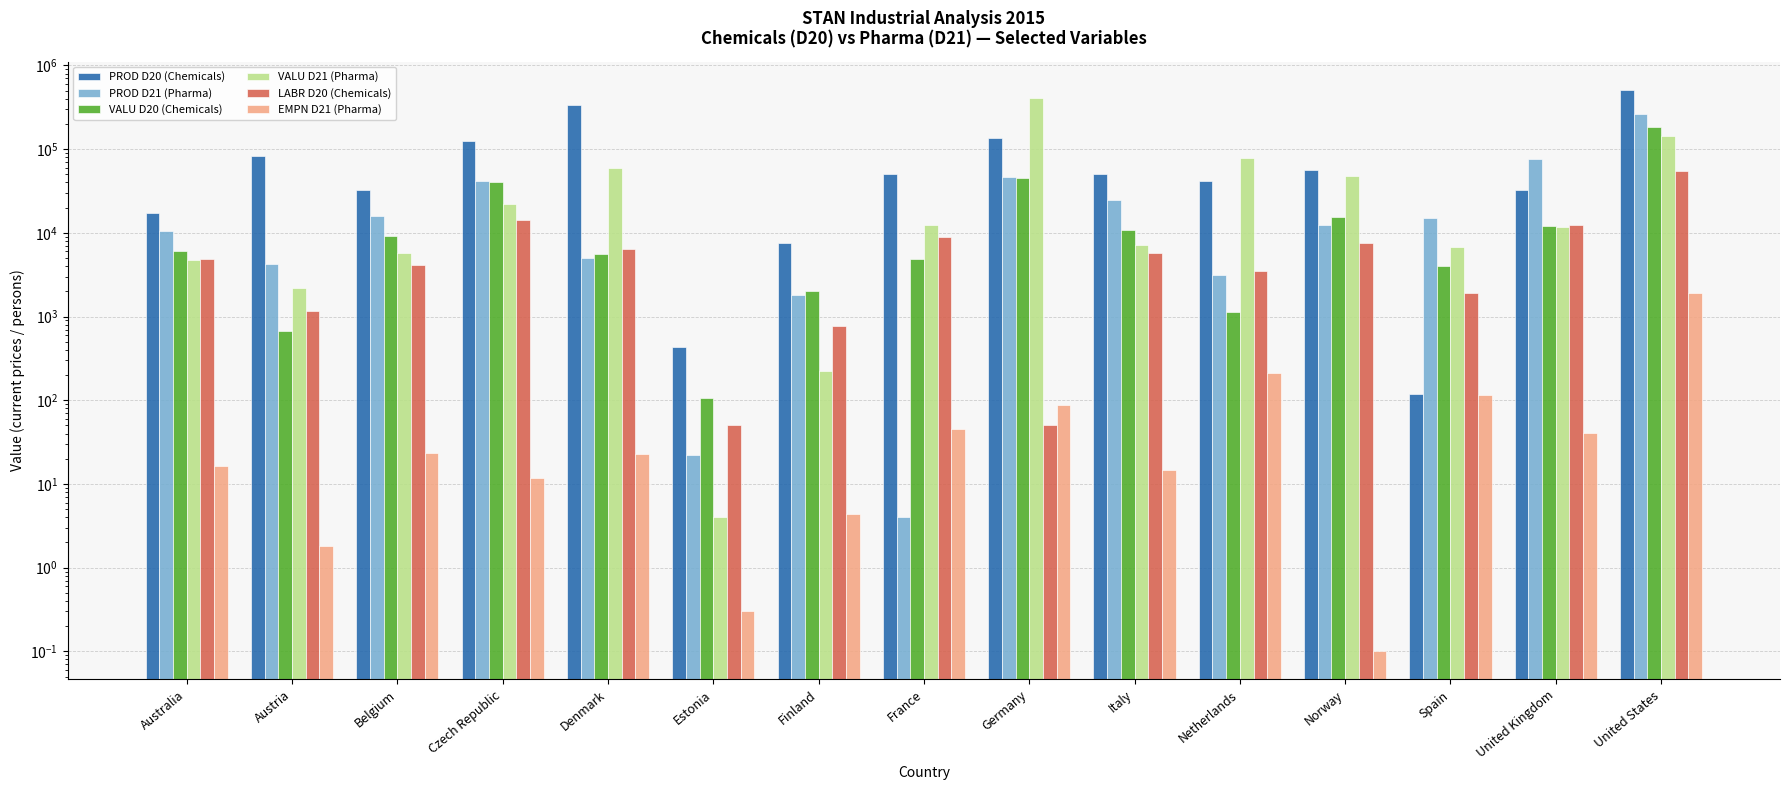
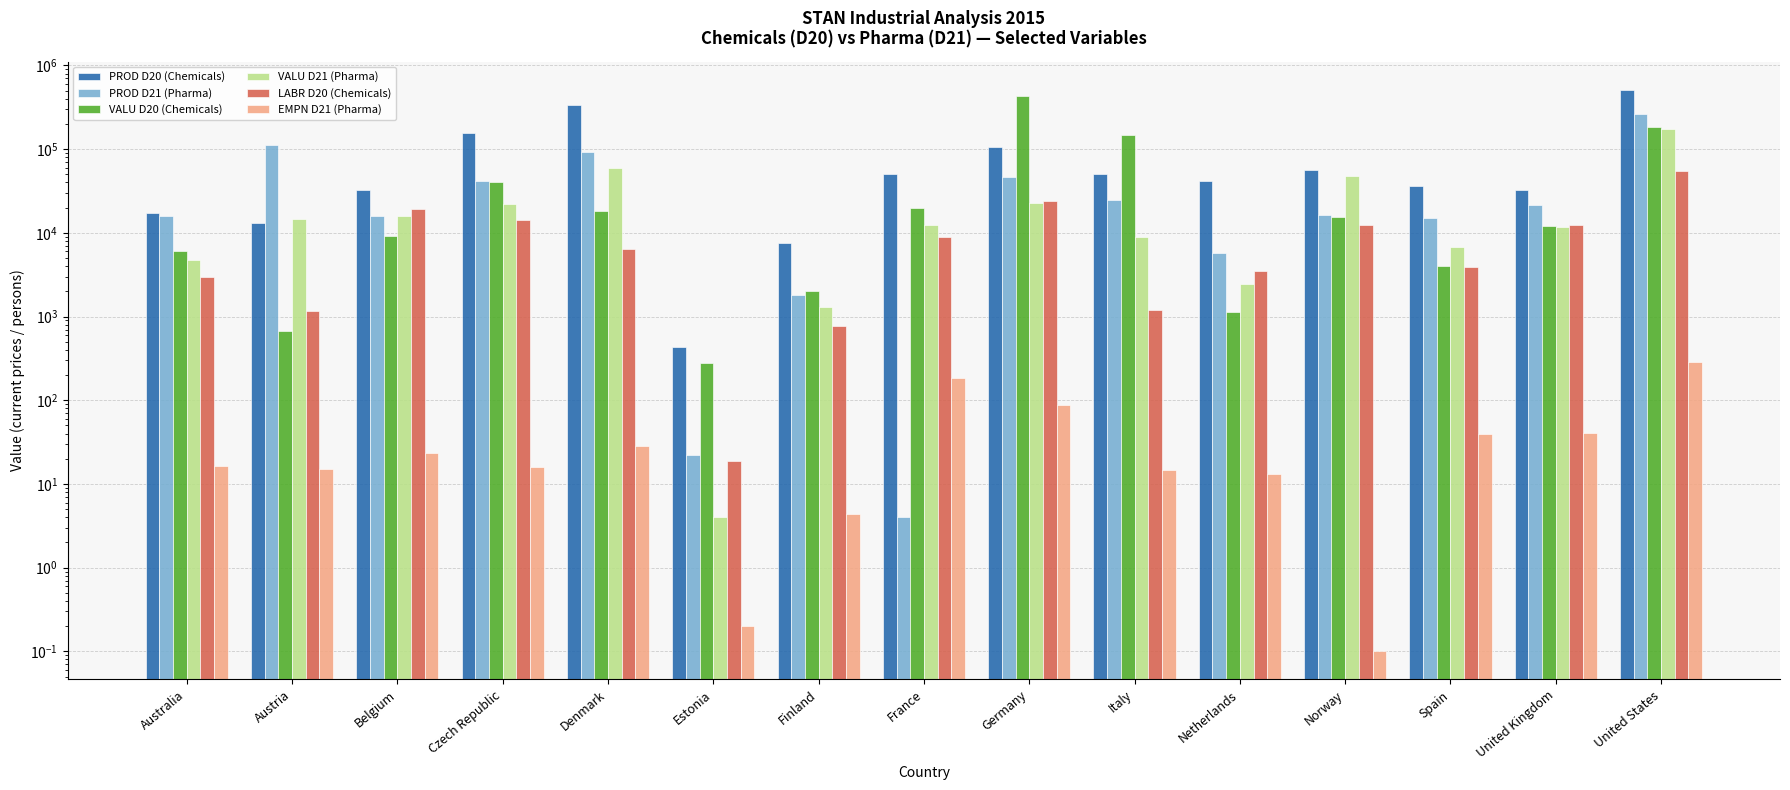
  {
    "PROD D20 (Chemicals)": {
      "Australia": 17000,
-     "Austria": 80000,
+     "Austria": 13000,
      "Belgium": 32000,
-     "Czech Republic": 130000,
+     "Czech Republic": 160000,
      "Denmark": 340000,
      "Estonia": 400,
      "Finland": 8000,
      "France": 50000,
-     "Germany": 140000,
+     "Germany": 110000,
      "Italy": 50000,
      "Netherlands": 40000,
      "Norway": 60000,
-     "Spain": 120,
+     "Spain": 40000,
      "United Kingdom": 33000,
      "United States": 500000
    },
    "PROD D21 (Pharma)": {
-     "Australia": 10000,
-     "Austria": 4000,
+     "Australia": 16000,
+     "Austria": 110000,
      "Belgium": 16000,
      "Czech Republic": 40000,
-     "Denmark": 5000,
+     "Denmark": 90000,
      "Estonia": 22,
      "Finland": 1800,
      "France": 4,
      "Germany": 50000,
      "Italy": 25000,
-     "Netherlands": 3100,
-     "Norway": 12000,
+     "Netherlands": 6000,
+     "Norway": 17000,
      "Spain": 15000,
-     "United Kingdom": 80000,
+     "United Kingdom": 21000,
      "United States": 270000
    },
    "VALU D20 (Chemicals)": {
      "Australia": 6000,
      "Austria": 700,
      "Belgium": 9000,
      "Czech Republic": 40000,
-     "Denmark": 6000,
-     "Estonia": 110,
+     "Denmark": 18000,
+     "Estonia": 280,
      "Finland": 2000,
-     "France": 5000,
-     "Germany": 50000,
-     "Italy": 11000,
+     "France": 20000,
+     "Germany": 400000,
+     "Italy": 150000,
      "Netherlands": 1100,
      "Norway": 15000,
      "Spain": 4000,
      "United Kingdom": 12000,
      "United States": 180000
    },
    "VALU D21 (Pharma)": {
      "Australia": 5000,
-     "Austria": 2200,
-     "Belgium": 6000,
+     "Austria": 15000,
+     "Belgium": 16000,
      "Czech Republic": 22000,
      "Denmark": 60000,
      "Estonia": 4,
-     "Finland": 220,
+     "Finland": 1300,
      "France": 12000,
-     "Germany": 400000,
-     "Italy": 7000,
-     "Netherlands": 80000,
+     "Germany": 23000,
+     "Italy": 9000,
+     "Netherlands": 2400,
      "Norway": 50000,
      "Spain": 7000,
      "United Kingdom": 12000,
-     "United States": 140000
+     "United States": 180000
    },
    "LABR D20 (Chemicals)": {
-     "Australia": 5000,
+     "Australia": 2900,
      "Austria": 1200,
-     "Belgium": 4000,
+     "Belgium": 19000,
      "Czech Republic": 14000,
      "Denmark": 6000,
-     "Estonia": 50,
+     "Estonia": 19,
      "Finland": 800,
      "France": 9000,
-     "Germany": 50,
-     "Italy": 6000,
+     "Germany": 24000,
+     "Italy": 1200,
      "Netherlands": 3500,
-     "Norway": 8000,
-     "Spain": 1900,
+     "Norway": 13000,
+     "Spain": 4000,
      "United Kingdom": 13000,
      "United States": 50000
    },
    "EMPN D21 (Pharma)": {
      "Australia": 16,
-     "Austria": 1.8,
+     "Austria": 15,
      "Belgium": 23,
-     "Czech Republic": 12,
-     "Denmark": 23,
-     "Estonia": 0.3,
+     "Czech Republic": 16,
+     "Denmark": 28,
+     "Estonia": 0.2,
      "Finland": 4,
-     "France": 50,
+     "France": 190,
      "Germany": 90,
      "Italy": 15,
-     "Netherlands": 210,
+     "Netherlands": 13,
      "Norway": 0.1,
-     "Spain": 120,
+     "Spain": 40,
      "United Kingdom": 40,
-     "United States": 1900
+     "United States": 290
    }
  }
